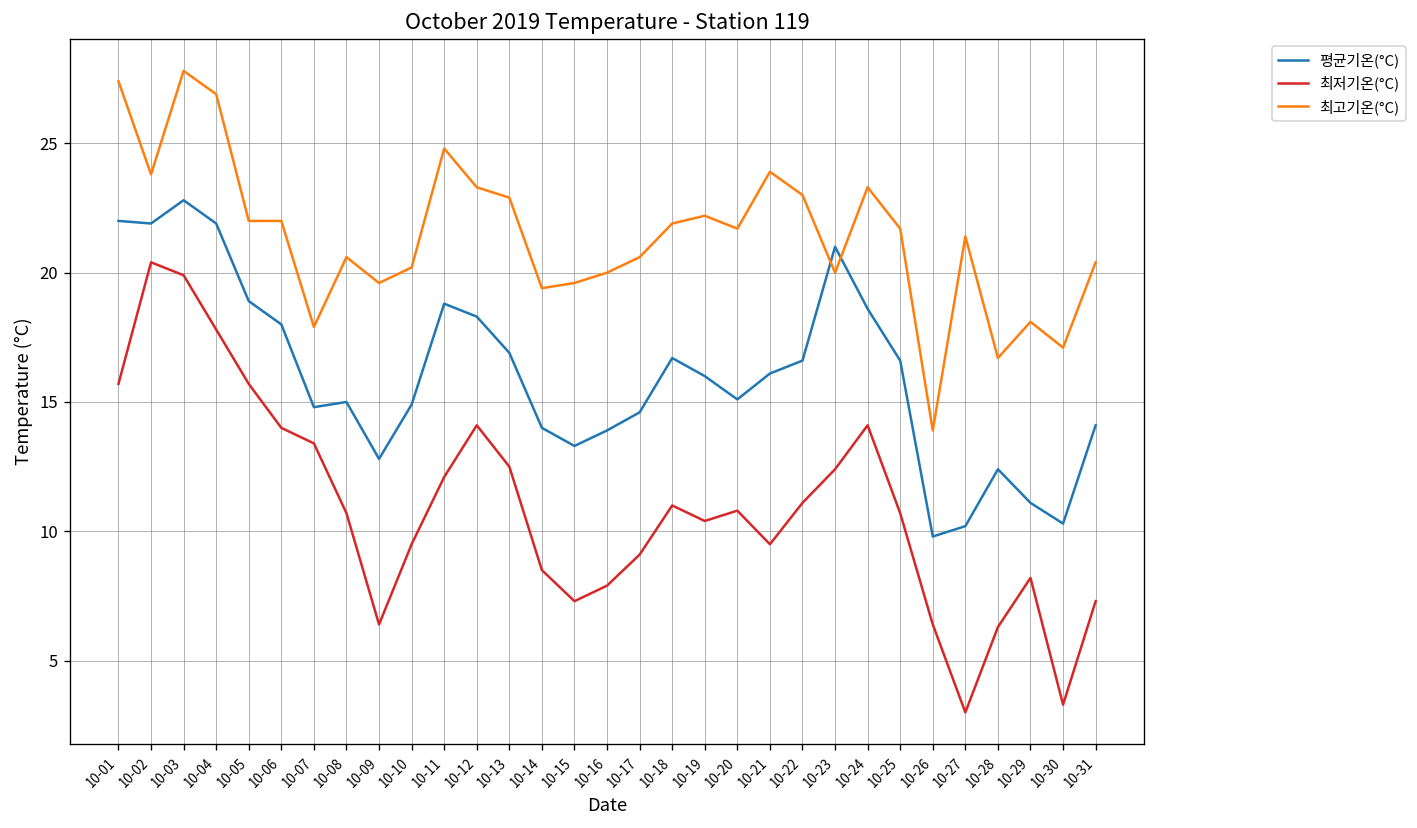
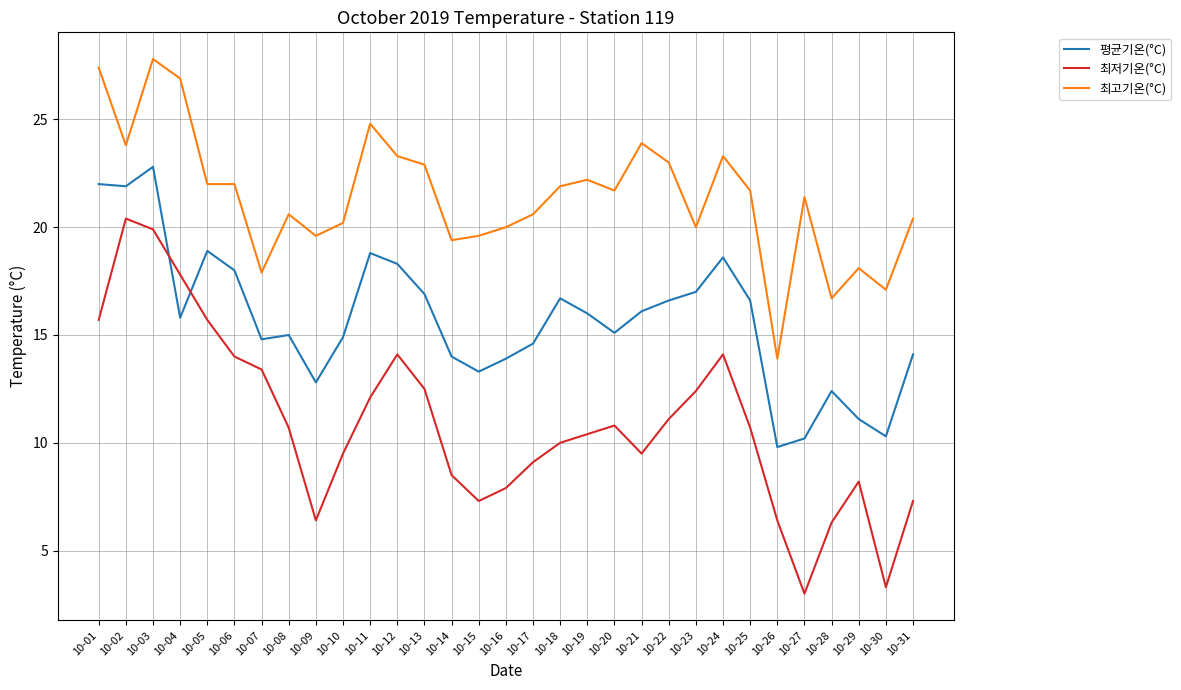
  {
    "평균기온(°C)": {
      "10-01": 22.0,
      "10-02": 21.9,
      "10-03": 22.8,
-     "10-04": 21.9,
+     "10-04": 15.8,
      "10-05": 18.9,
      "10-06": 18.0,
      "10-07": 14.8,
      "10-08": 15.0,
      "10-09": 12.8,
      "10-10": 14.9,
      "10-11": 18.8,
      "10-12": 18.3,
      "10-13": 16.9,
      "10-14": 14.0,
      "10-15": 13.3,
      "10-16": 13.9,
      "10-17": 14.6,
      "10-18": 16.7,
      "10-19": 16.0,
      "10-20": 15.1,
      "10-21": 16.1,
      "10-22": 16.6,
-     "10-23": 21,
+     "10-23": 17,
      "10-24": 18.6,
      "10-25": 16.6,
      "10-26": 9.8,
      "10-27": 10.2,
      "10-28": 12.4,
      "10-29": 11.1,
      "10-30": 10.3,
      "10-31": 14.1
    },
    "최저기온(°C)": {
      "10-01": 15.7,
      "10-02": 20.4,
      "10-03": 20,
      "10-04": 17.8,
      "10-05": 15.7,
      "10-06": 14,
      "10-07": 13.4,
      "10-08": 10.7,
      "10-09": 6.4,
      "10-10": 9.5,
      "10-11": 12,
      "10-12": 14,
      "10-13": 12.5,
      "10-14": 8.5,
      "10-15": 7.3,
      "10-16": 8,
      "10-17": 9,
-     "10-18": 11,
+     "10-18": 10,
      "10-19": 10.4,
      "10-20": 10.8,
      "10-21": 9.5,
      "10-22": 11,
      "10-23": 12.4,
      "10-24": 14,
      "10-25": 10.7,
      "10-26": 6.4,
      "10-27": 3,
      "10-28": 6.3,
      "10-29": 8.2,
      "10-30": 3.3,
      "10-31": 7.3
    },
    "최고기온(°C)": {
      "10-01": 27.4,
      "10-02": 23.8,
      "10-03": 27.8,
      "10-04": 26.9,
      "10-05": 22.0,
      "10-06": 22.0,
      "10-07": 17.9,
      "10-08": 20.6,
      "10-09": 19.6,
      "10-10": 20.2,
      "10-11": 24.8,
      "10-12": 23.3,
      "10-13": 22.9,
      "10-14": 19.4,
      "10-15": 19.6,
      "10-16": 20.0,
      "10-17": 20.6,
      "10-18": 21.9,
      "10-19": 22.2,
      "10-20": 21.7,
      "10-21": 23.9,
      "10-22": 23.0,
      "10-23": 20.0,
      "10-24": 23.3,
      "10-25": 21.7,
      "10-26": 13.9,
      "10-27": 21.4,
      "10-28": 16.7,
      "10-29": 18.1,
      "10-30": 17.1,
      "10-31": 20.4
    }
  }
